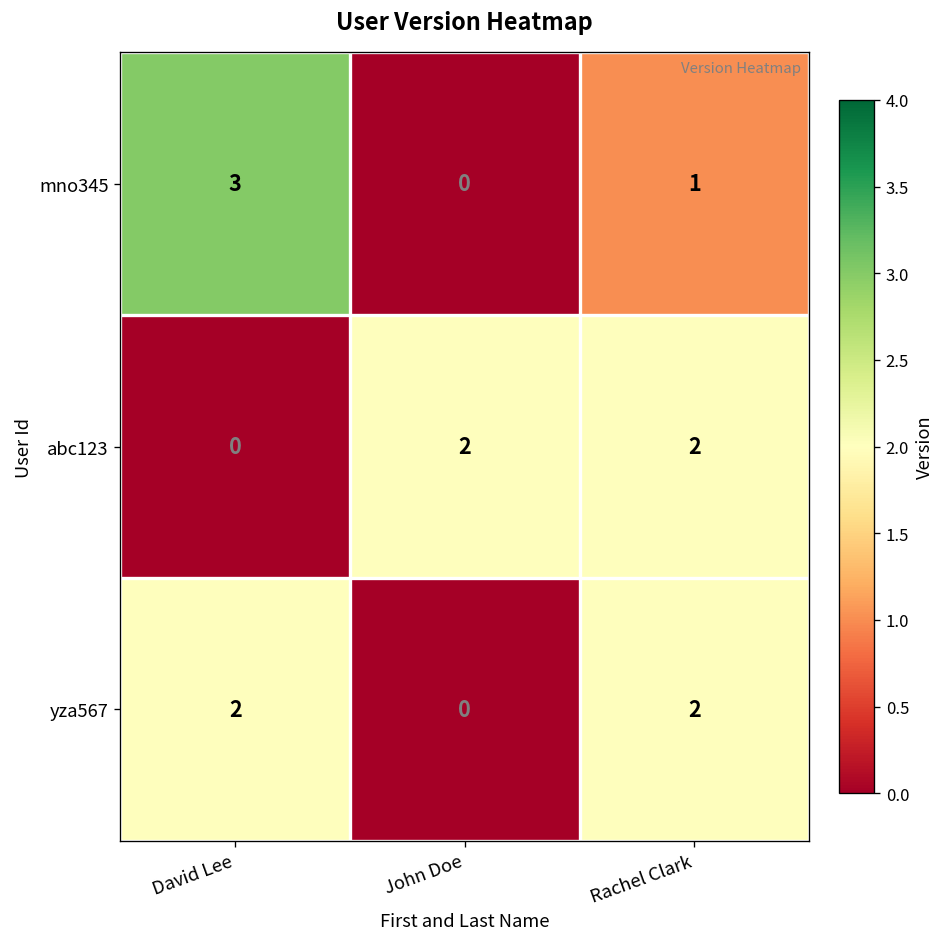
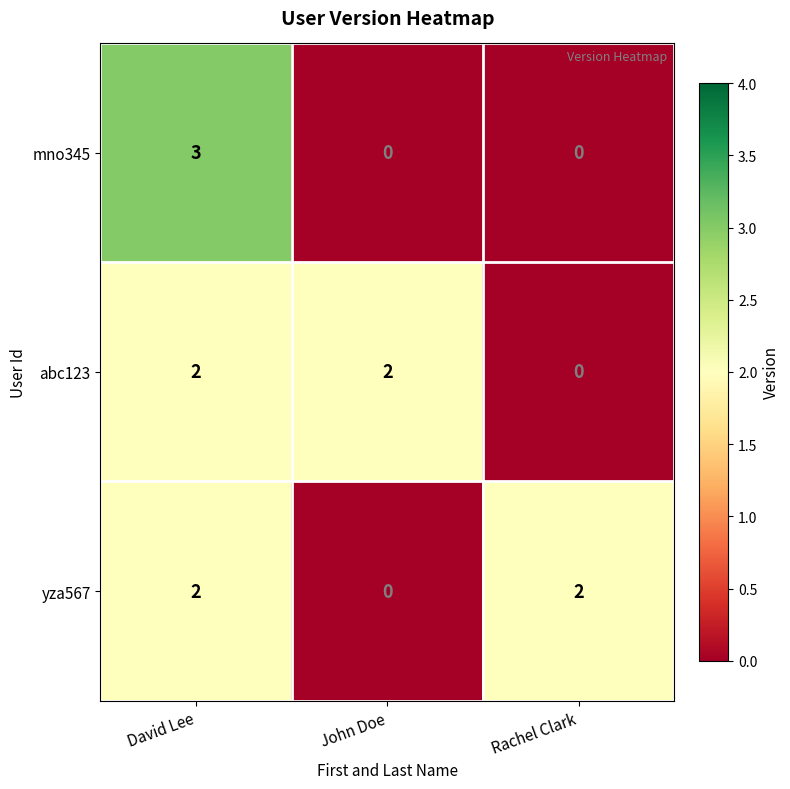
  {
    "mno345": {
      "David Lee": 3,
      "John Doe": 0,
-     "Rachel Clark": 1
+     "Rachel Clark": 0
    },
    "abc123": {
-     "David Lee": 0,
+     "David Lee": 2,
      "John Doe": 2,
-     "Rachel Clark": 2
+     "Rachel Clark": 0
    },
    "yza567": {
      "David Lee": 2,
      "John Doe": 0,
      "Rachel Clark": 2
    }
  }
